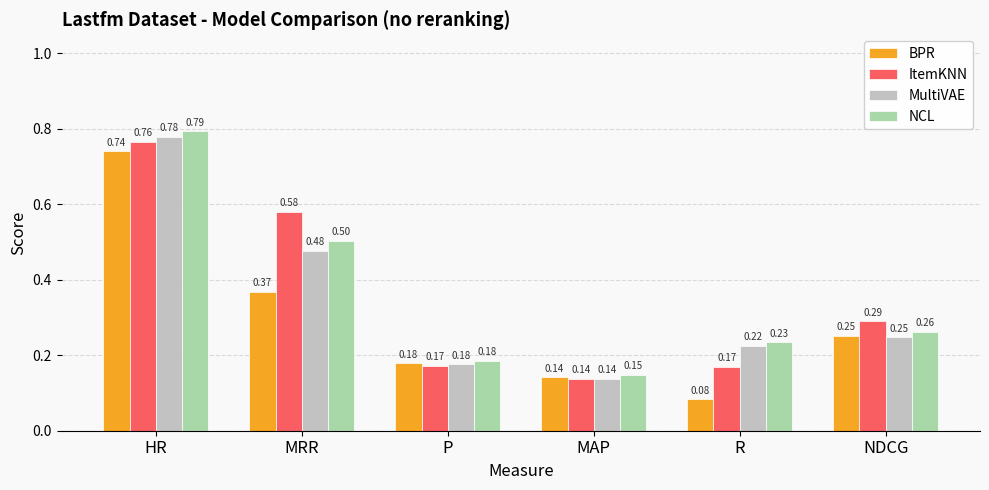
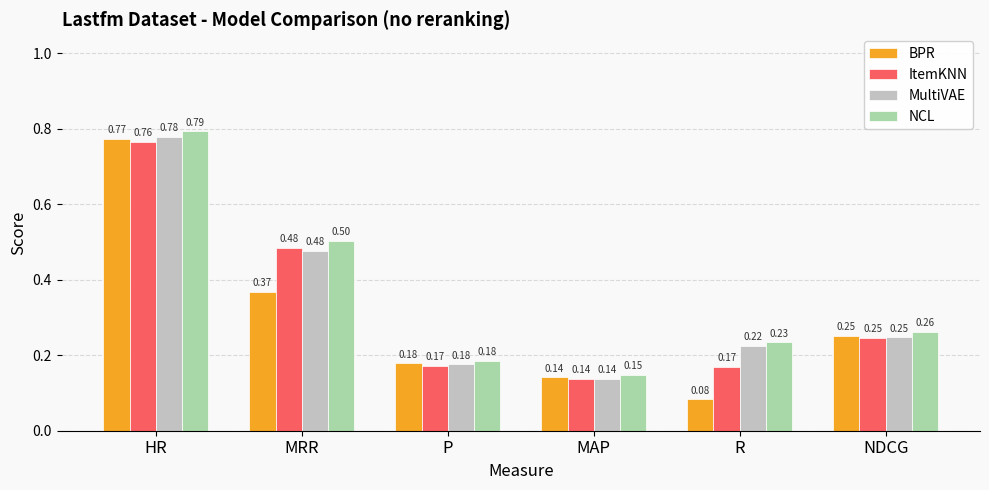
  {
    "BPR": {
-     "HR": 0.74,
+     "HR": 0.77,
      "MRR": 0.37,
      "P": 0.18,
      "MAP": 0.14,
      "R": 0.08,
      "NDCG": 0.25
    },
    "ItemKNN": {
      "HR": 0.76,
-     "MRR": 0.58,
+     "MRR": 0.48,
      "P": 0.17,
      "MAP": 0.14,
      "R": 0.17,
-     "NDCG": 0.29
+     "NDCG": 0.25
    }
  }
